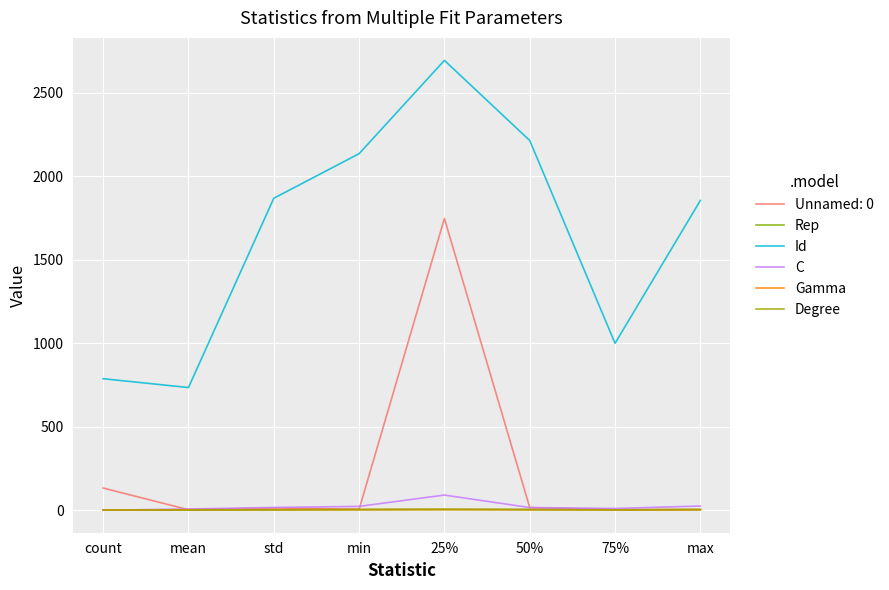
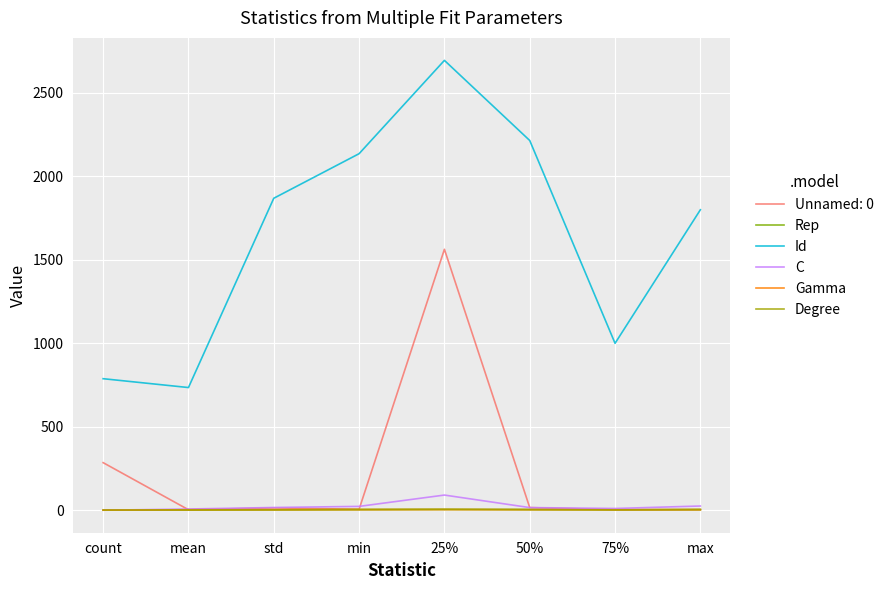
  {
    "Unnamed: 0": {
-     "count": 130,
-     "25%": 1750
+     "count": 290,
+     "25%": 1560
    },
    "Id": {
      "count": 790,
      "mean": 740,
      "std": 1870,
      "min": 2140,
      "25%": 2700,
      "50%": 2220,
      "75%": 1000,
-     "max": 1860
+     "max": 1800
    },
    "C": {
      "min": 20,
      "25%": 90,
      "max": 30
    }
  }
